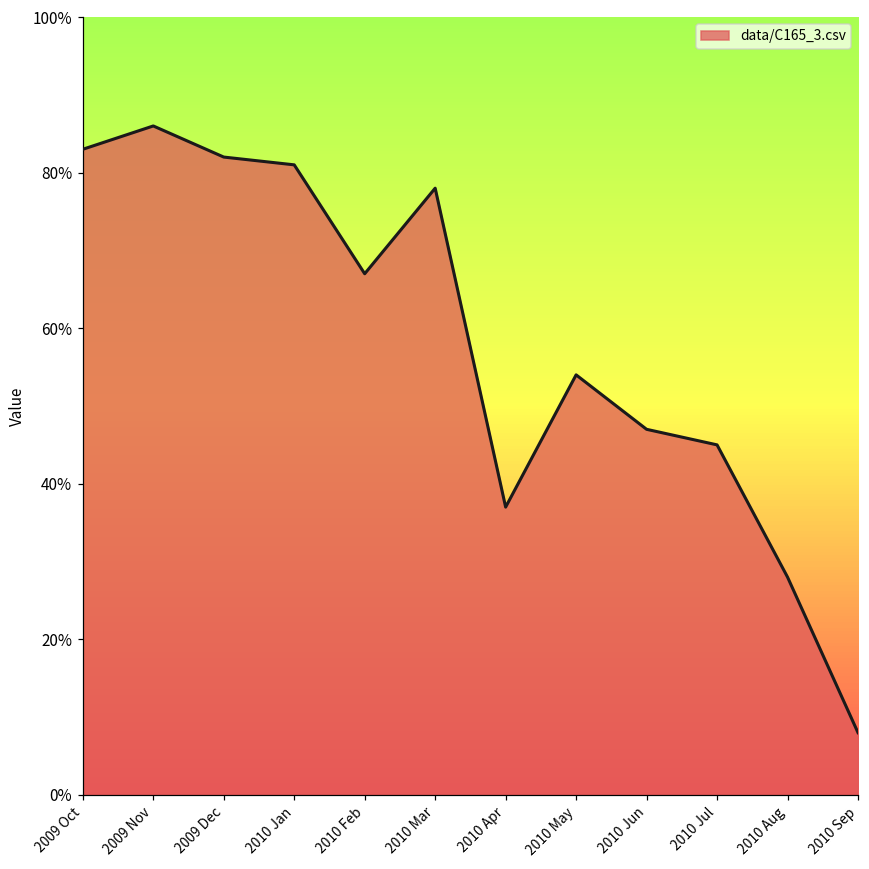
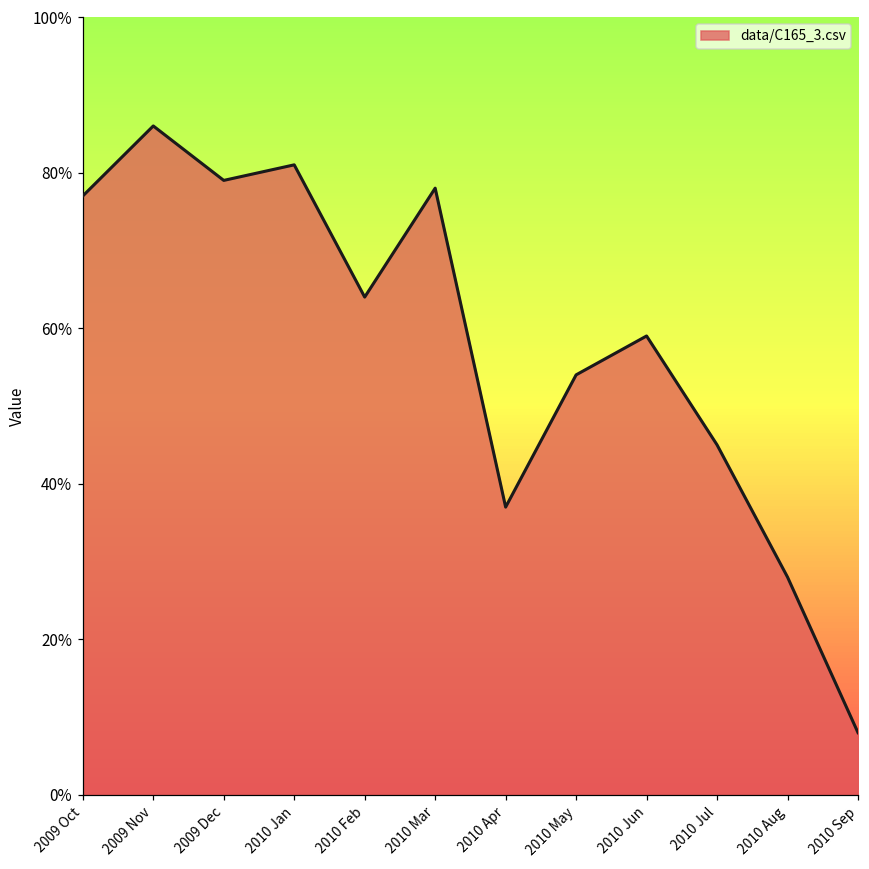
  {
-   "2009 Oct": "83%",
+   "2009 Oct": "77%",
    "2009 Nov": "86%",
-   "2009 Dec": "82%",
+   "2009 Dec": "79%",
    "2010 Jan": "81%",
-   "2010 Feb": "67%",
+   "2010 Feb": "64%",
    "2010 Mar": "78%",
    "2010 Apr": "37%",
    "2010 May": "54%",
-   "2010 Jun": "47%",
+   "2010 Jun": "59%",
    "2010 Jul": "45%",
    "2010 Aug": "28%",
    "2010 Sep": "8%"
  }
